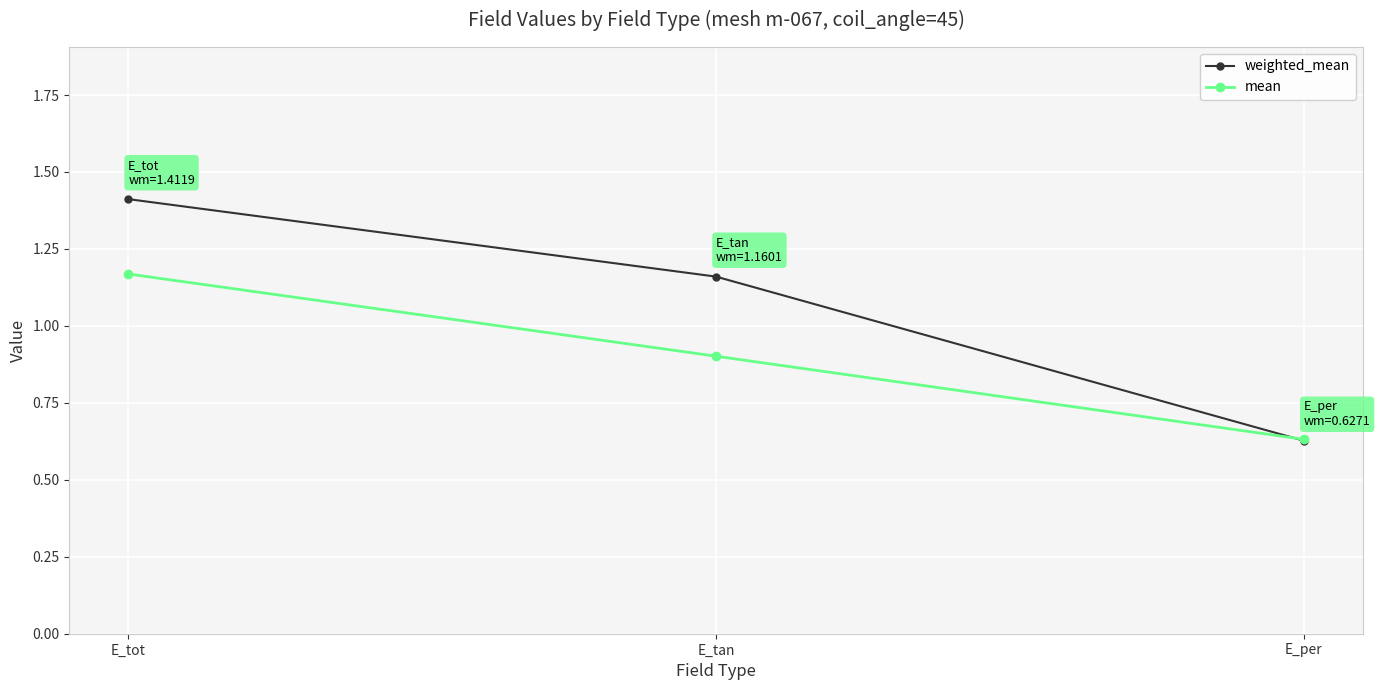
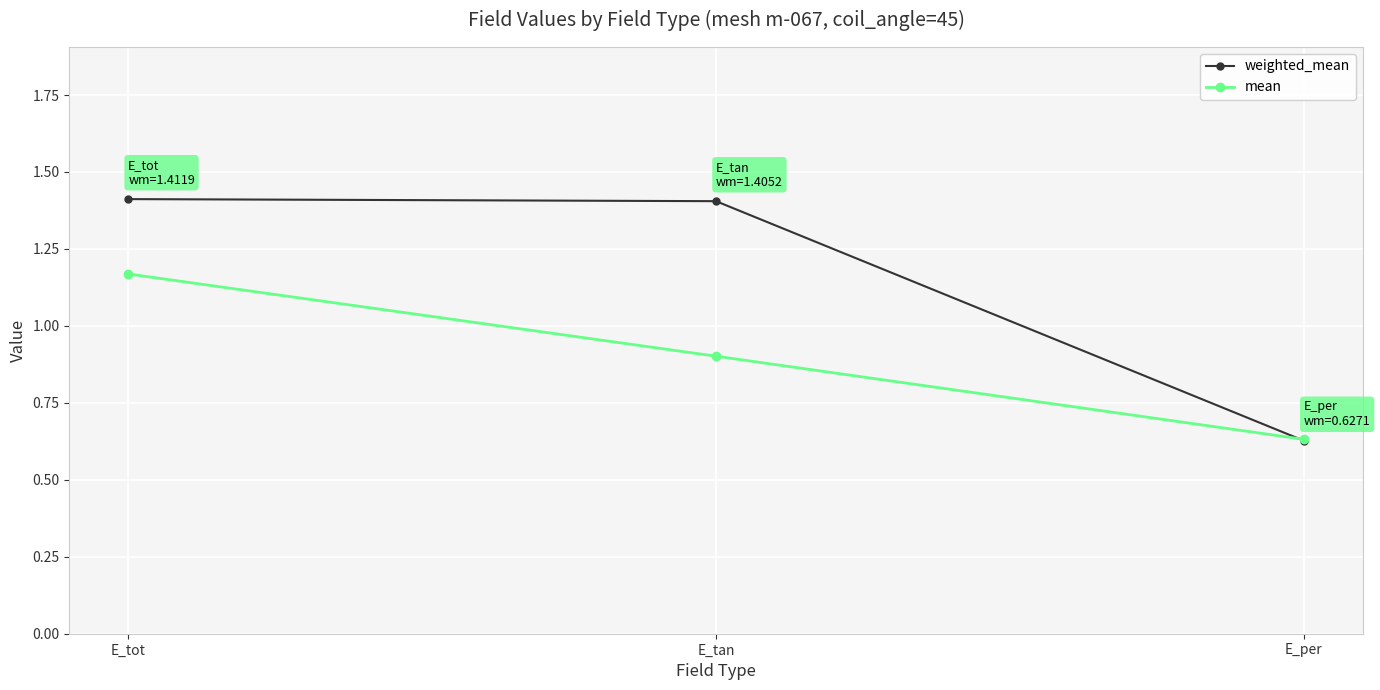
  {
    "weighted_mean": {
-     "E_tan": 1.1601
+     "E_tan": 1.4052
    },
    "mean": {
      "E_tot": 1.17,
      "E_tan": 0.90
    }
  }
